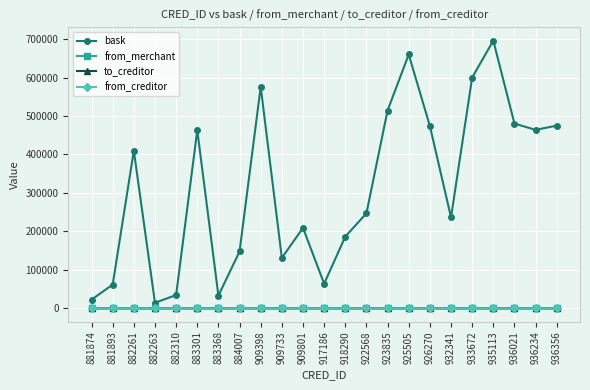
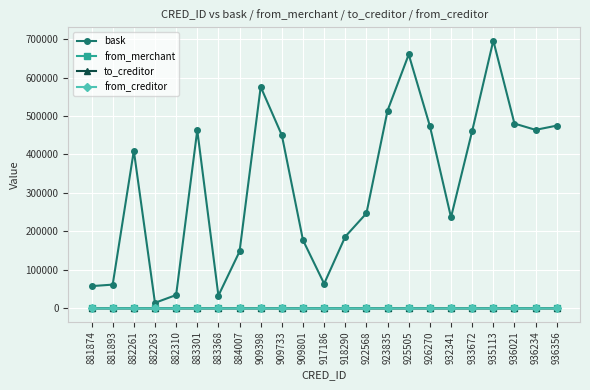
  {
    "bask": {
-     "881874": 20000,
+     "881874": 60000,
      "881893": 60000,
      "882261": 410000,
      "882263": 10000,
      "882310": 30000,
      "883301": 460000,
      "883368": 30000,
      "884007": 150000,
      "909398": 580000,
-     "909733": 130000,
-     "909801": 210000,
+     "909733": 450000,
+     "909801": 180000,
      "917186": 60000,
      "918290": 190000,
      "922568": 250000,
      "923835": 510000,
      "925505": 660000,
      "926270": 470000,
      "932341": 240000,
-     "933672": 600000,
+     "933672": 460000,
      "935113": 700000,
      "936021": 480000,
      "936234": 460000,
      "936356": 470000
    },
    "from_creditor": {
      "881874": 0,
      "881893": 0,
      "882261": 0,
      "882263": 0,
      "882310": 0,
      "883301": 0,
      "883368": 0,
      "884007": 0,
      "909398": 0,
      "909733": 0,
      "909801": 0,
      "917186": 0,
      "918290": 0,
      "922568": 0,
      "923835": 0,
      "925505": 0,
      "926270": 0,
      "932341": 0,
      "933672": 0,
      "935113": 0,
      "936021": 0,
      "936234": 0,
      "936356": 0
    }
  }
